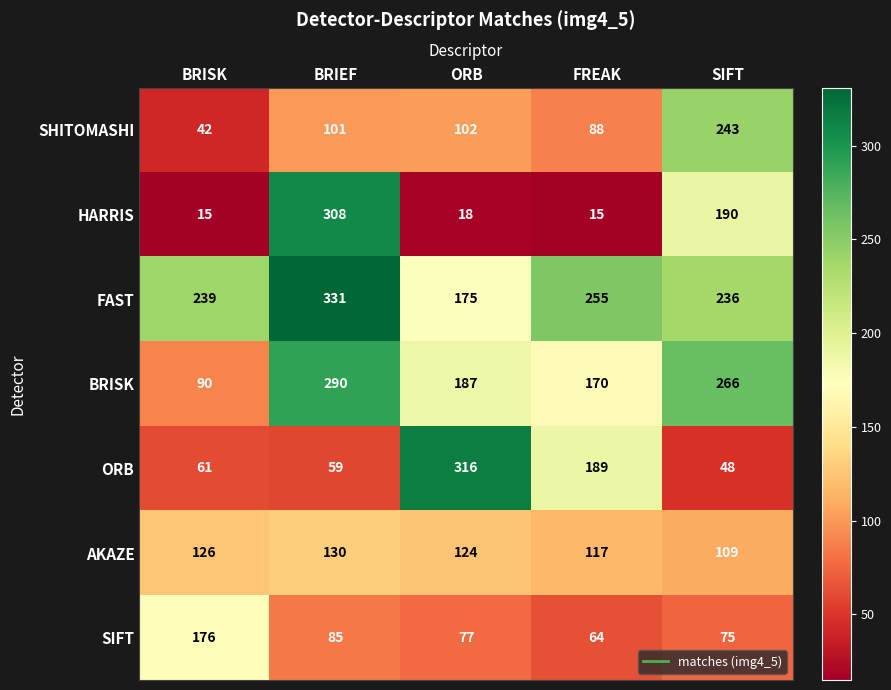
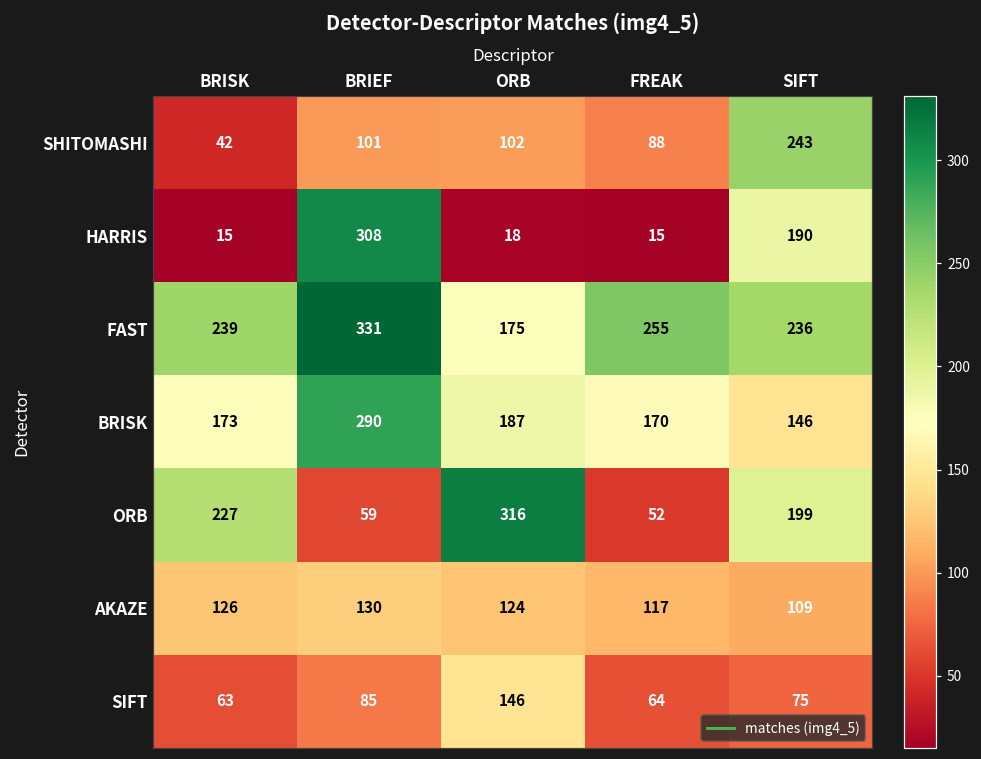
  {
    "SHITOMASHI": {
      "BRISK": 42,
      "BRIEF": 101,
      "ORB": 102,
      "FREAK": 88,
      "SIFT": 243
    },
    "HARRIS": {
      "BRISK": 15,
      "BRIEF": 308,
      "ORB": 18,
      "FREAK": 15,
      "SIFT": 190
    },
    "FAST": {
      "BRISK": 239,
      "BRIEF": 331,
      "ORB": 175,
      "FREAK": 255,
      "SIFT": 236
    },
    "BRISK": {
-     "BRISK": 90,
+     "BRISK": 173,
      "BRIEF": 290,
      "ORB": 187,
      "FREAK": 170,
-     "SIFT": 266
+     "SIFT": 146
    },
    "ORB": {
-     "BRISK": 61,
+     "BRISK": 227,
      "BRIEF": 59,
      "ORB": 316,
-     "FREAK": 189,
-     "SIFT": 48
+     "FREAK": 52,
+     "SIFT": 199
    },
    "AKAZE": {
      "BRISK": 126,
      "BRIEF": 130,
      "ORB": 124,
      "FREAK": 117,
      "SIFT": 109
    },
    "SIFT": {
-     "BRISK": 176,
+     "BRISK": 63,
      "BRIEF": 85,
-     "ORB": 77,
+     "ORB": 146,
      "FREAK": 64,
      "SIFT": 75
    }
  }
